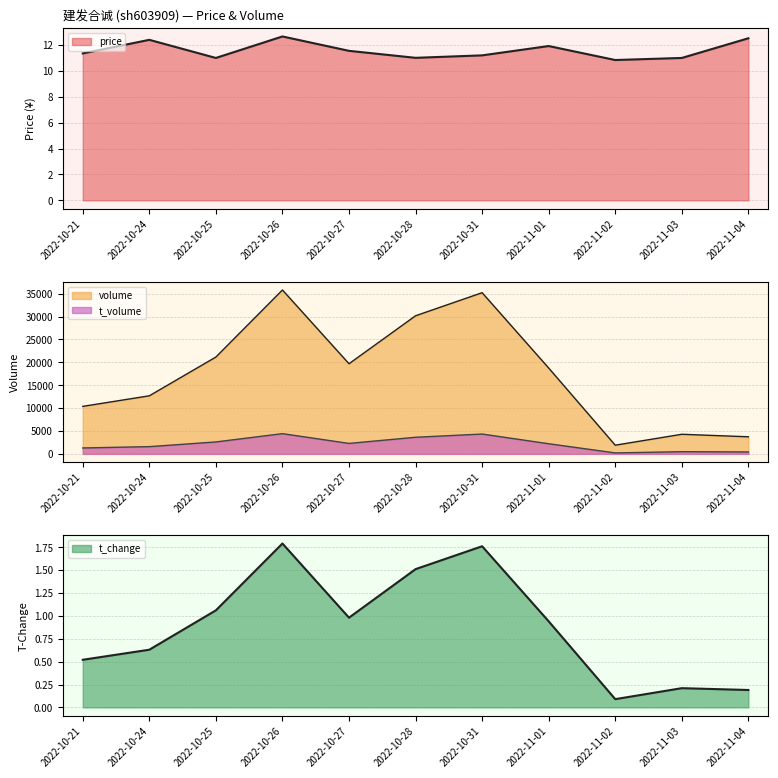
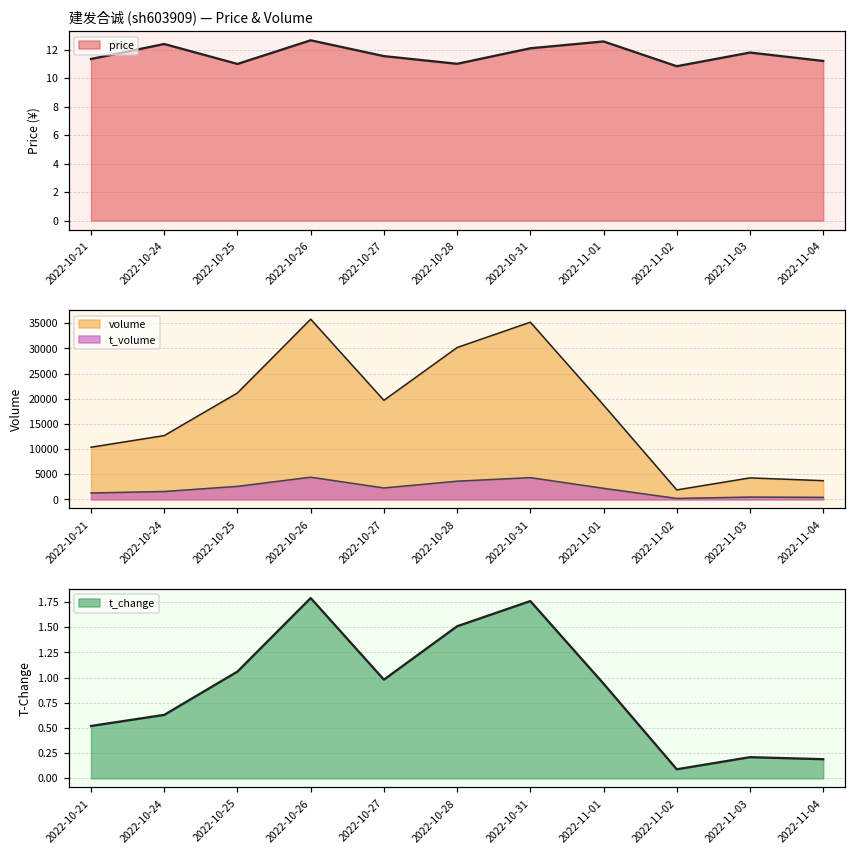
  {
    "建发合诚 (sh603909) — Price & Volume": {
      "2022-10-21": 11.4,
      "2022-10-24": 12.4,
      "2022-10-25": 11.0,
      "2022-10-26": 12.7,
      "2022-10-27": 11.6,
      "2022-10-28": 11.0,
-     "2022-10-31": 11.2,
-     "2022-11-01": 11.9,
+     "2022-10-31": 12.1,
+     "2022-11-01": 12.6,
      "2022-11-02": 10.8,
-     "2022-11-03": 11.0,
-     "2022-11-04": 12.5
+     "2022-11-03": 11.8,
+     "2022-11-04": 11.2
    }
  }
